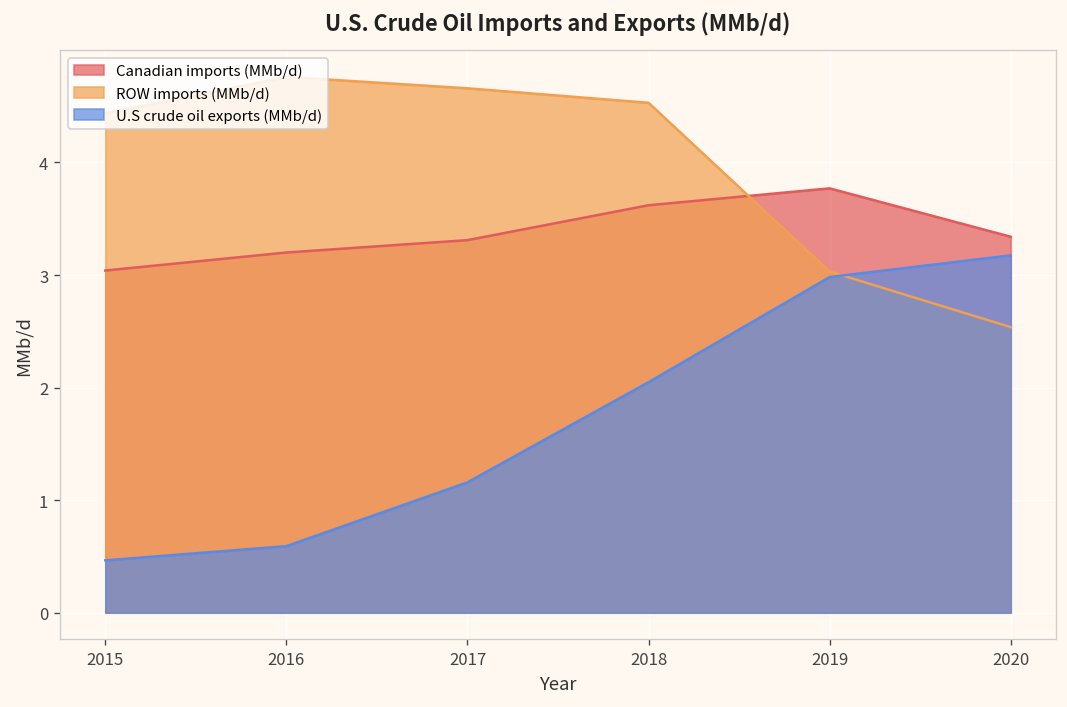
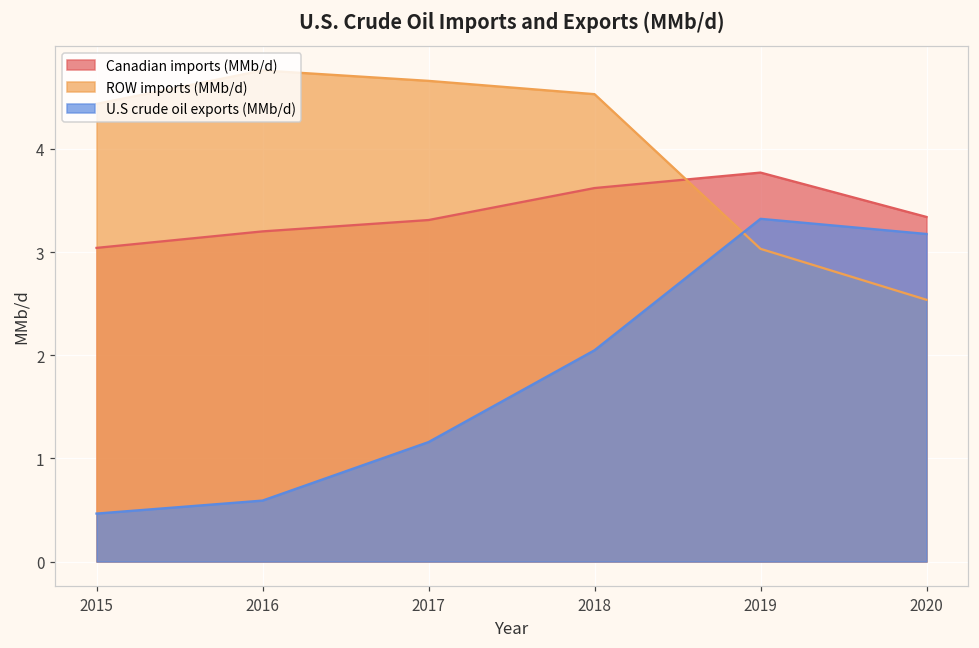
  {
    "Canadian imports (MMb/d)": {
      "2015": 3.0,
      "2016": 3.2,
      "2017": 3.3,
      "2018": 3.6,
      "2019": 3.8,
      "2020": 3.3
    },
    "ROW imports (MMb/d)": {
      "2017": 4.7,
      "2018": 4.5,
      "2019": 3.0,
      "2020": 2.5
    },
    "U.S crude oil exports (MMb/d)": {
      "2015": 0.5,
      "2016": 0.6,
      "2017": 1.2,
      "2018": 2.0,
-     "2019": 3.0,
+     "2019": 3.3,
      "2020": 3.2
    }
  }
